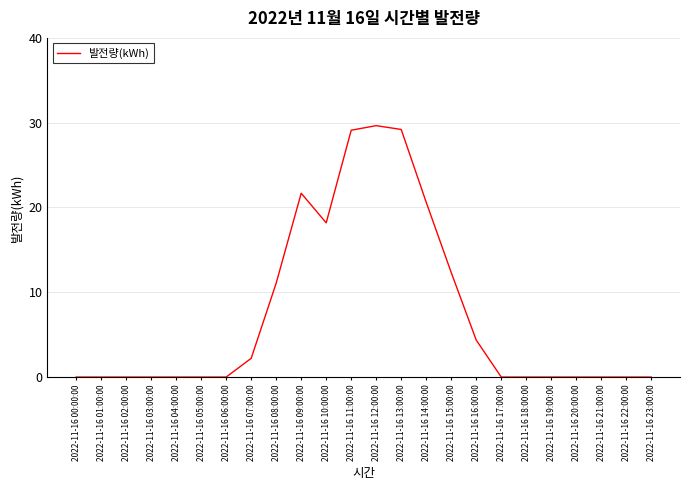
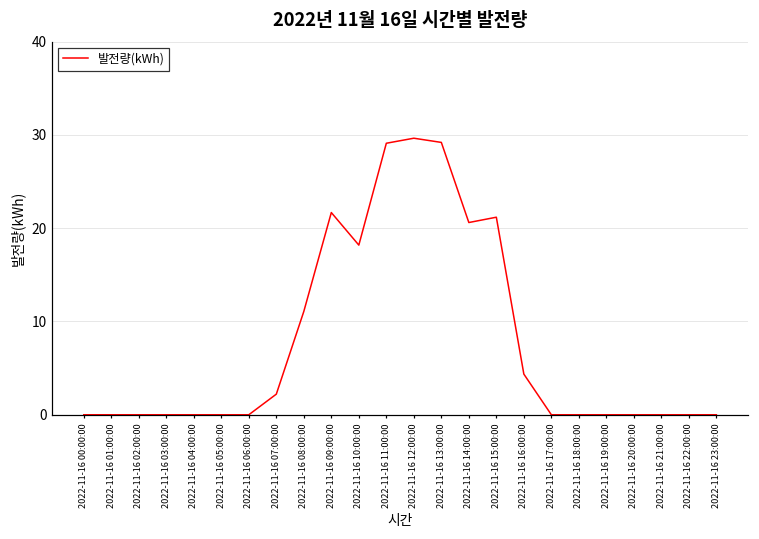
  {
    "2022-11-16 00:00:00": 0,
    "2022-11-16 01:00:00": 0,
    "2022-11-16 02:00:00": 0,
    "2022-11-16 03:00:00": 0,
    "2022-11-16 04:00:00": 0,
    "2022-11-16 05:00:00": 0,
    "2022-11-16 06:00:00": 0,
    "2022-11-16 07:00:00": 2,
    "2022-11-16 08:00:00": 11,
    "2022-11-16 09:00:00": 22,
    "2022-11-16 10:00:00": 18,
    "2022-11-16 11:00:00": 29,
    "2022-11-16 12:00:00": 30,
    "2022-11-16 13:00:00": 29,
    "2022-11-16 14:00:00": 21,
-   "2022-11-16 15:00:00": 12,
+   "2022-11-16 15:00:00": 21,
    "2022-11-16 16:00:00": 4,
    "2022-11-16 17:00:00": 0,
    "2022-11-16 18:00:00": 0,
    "2022-11-16 19:00:00": 0,
    "2022-11-16 20:00:00": 0,
    "2022-11-16 21:00:00": 0,
    "2022-11-16 22:00:00": 0,
    "2022-11-16 23:00:00": 0
  }
